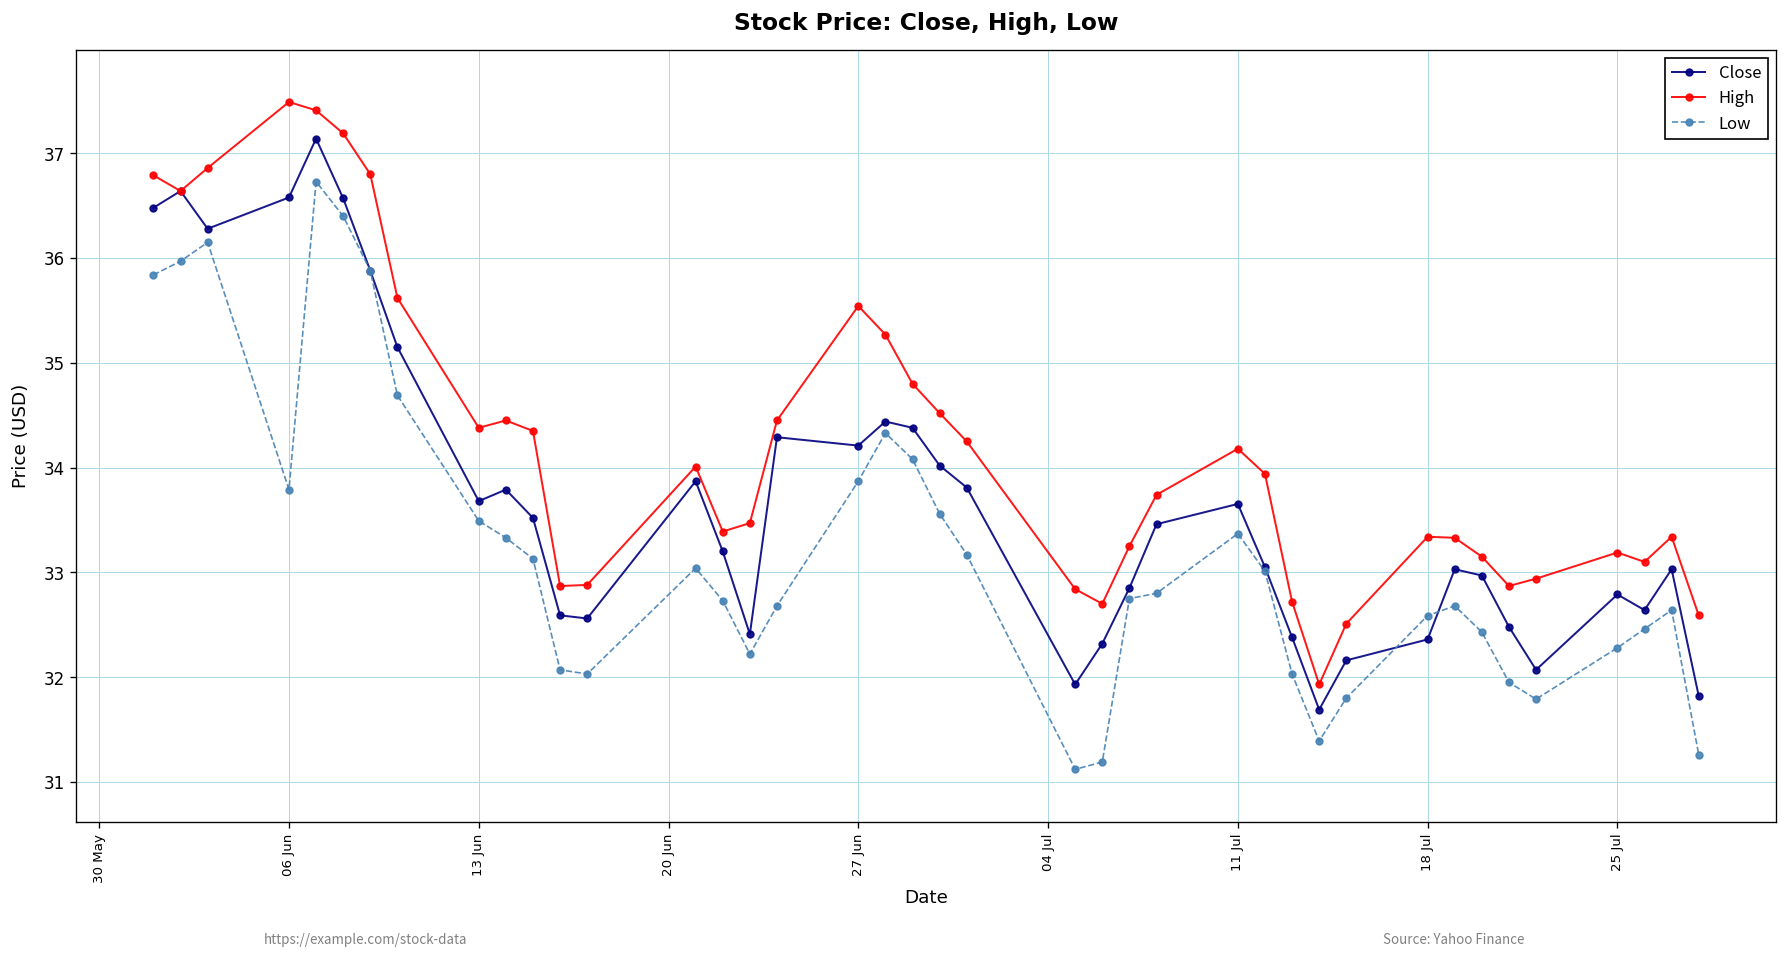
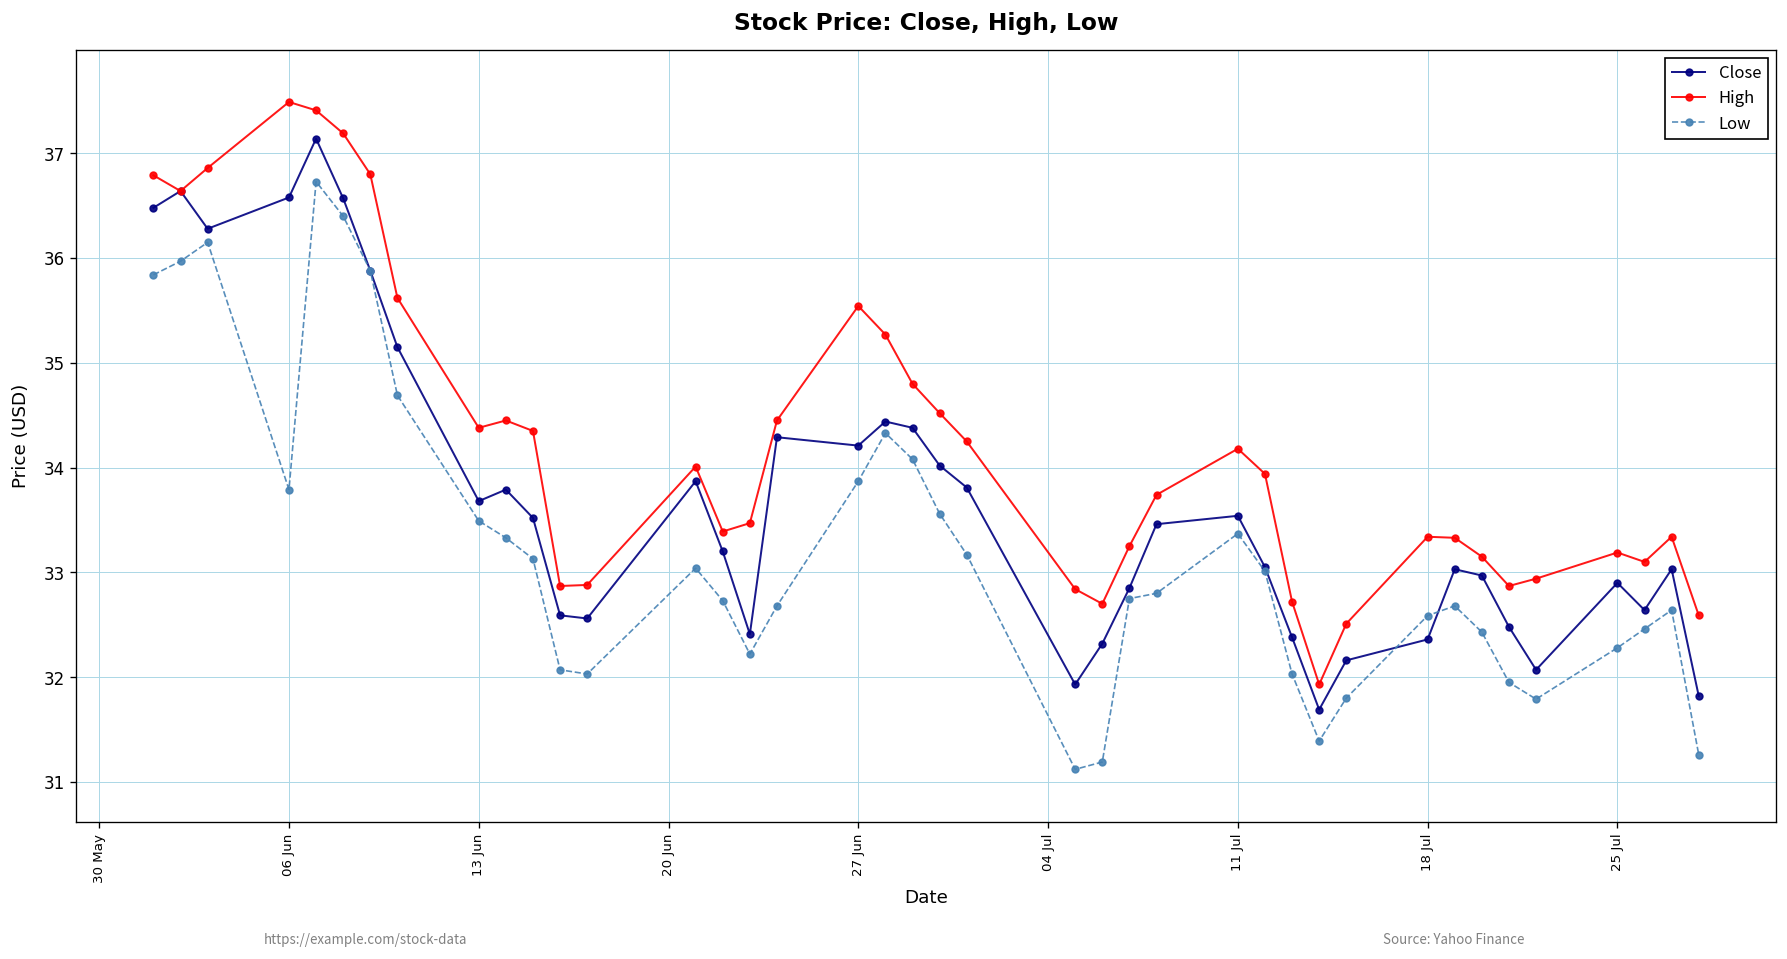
  {
    "Close": {
      "06 Jun": 36.6,
      "13 Jun": 33.7,
      "27 Jun": 34.2,
-     "11 Jul": 33.7,
+     "11 Jul": 33.5,
      "18 Jul": 32.4,
-     "25 Jul": 32.8
+     "25 Jul": 32.9
    },
    "High": {
      "06 Jun": 37.5,
      "13 Jun": 34.4,
      "27 Jun": 35.5,
      "11 Jul": 34.2,
      "18 Jul": 33.3,
      "25 Jul": 33.2
    },
    "Low": {
      "06 Jun": 33.8,
      "13 Jun": 33.5,
      "27 Jun": 33.9,
      "11 Jul": 33.4,
      "18 Jul": 32.6,
      "25 Jul": 32.3
    }
  }
